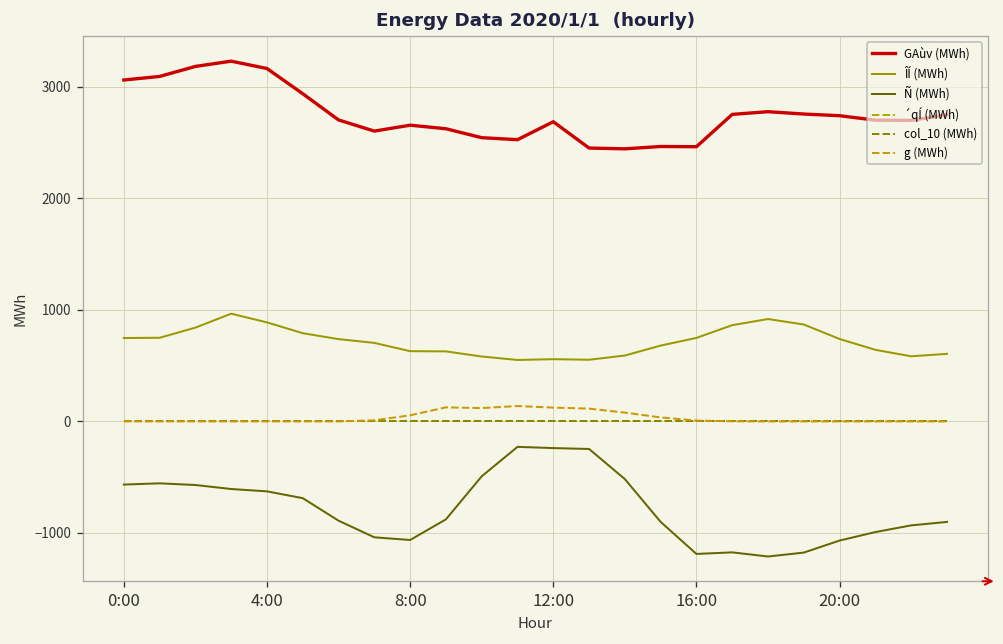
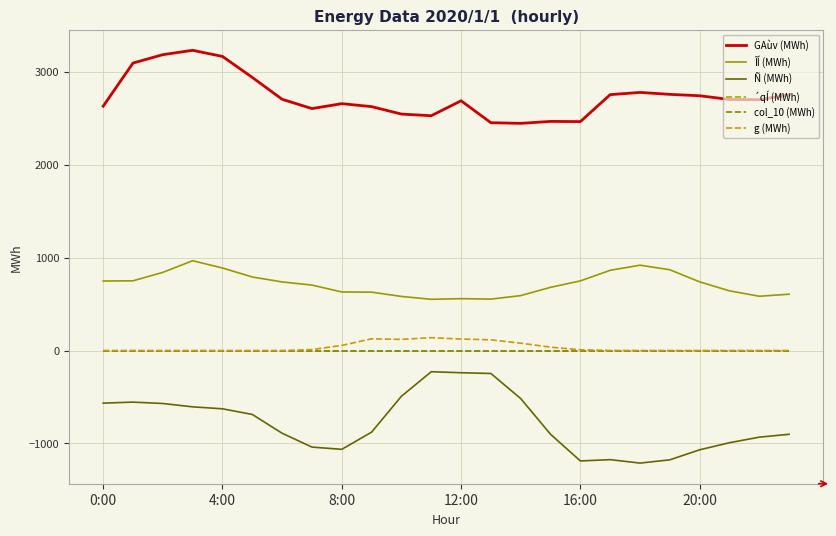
  {
    "GAùv (MWh)": {
-     "0:00": 3100,
+     "0:00": 2600,
      "4:00": 3200,
      "8:00": 2700,
      "12:00": 2700,
      "16:00": 2500,
      "20:00": 2700
    }
  }
